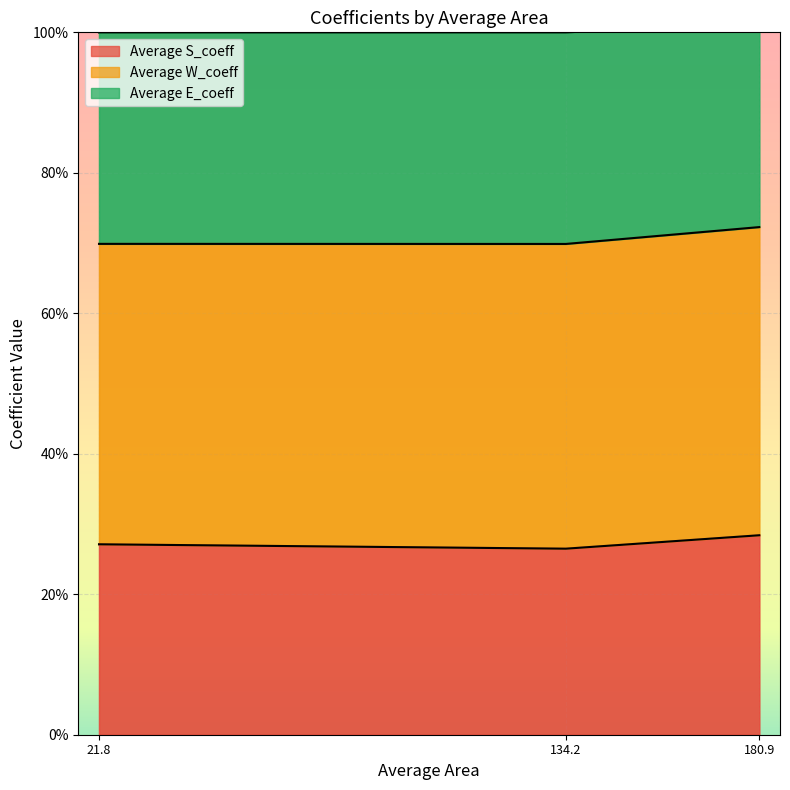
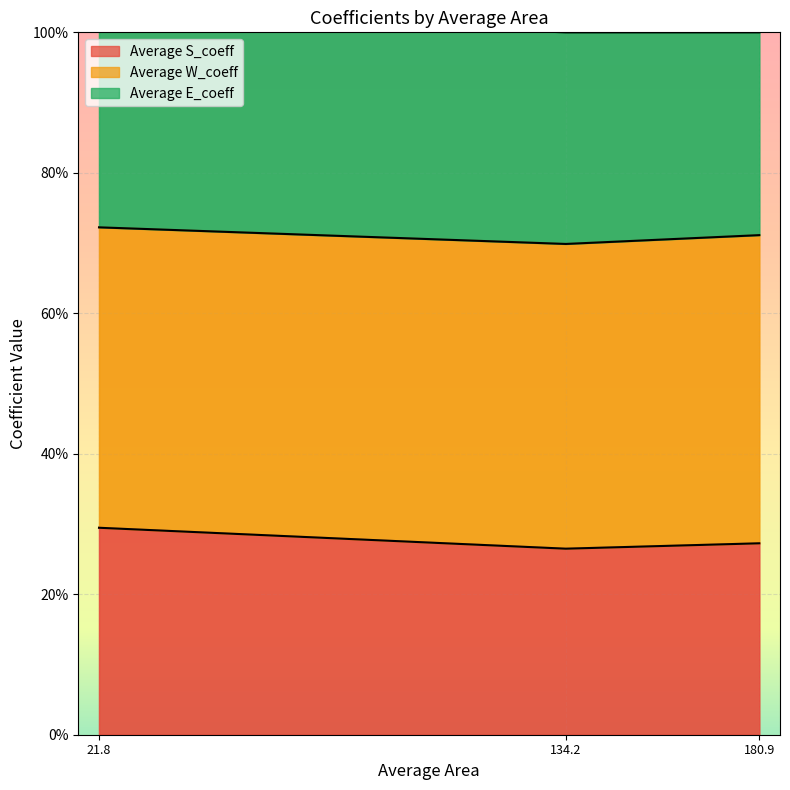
  {
    "Average S_coeff": {
-     "21.8": "27%",
+     "21.8": "29%",
      "134.2": "26%",
-     "180.9": "28%"
+     "180.9": "27%"
    },
    "Average W_coeff": {
      "21.8": "43%",
      "134.2": "43%",
      "180.9": "44%"
    },
    "Average E_coeff": {
      "134.2": "30%"
    }
  }
